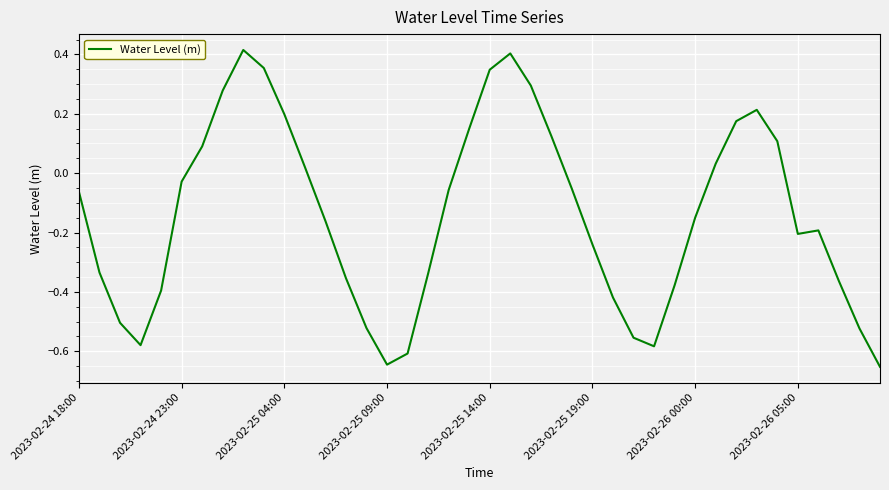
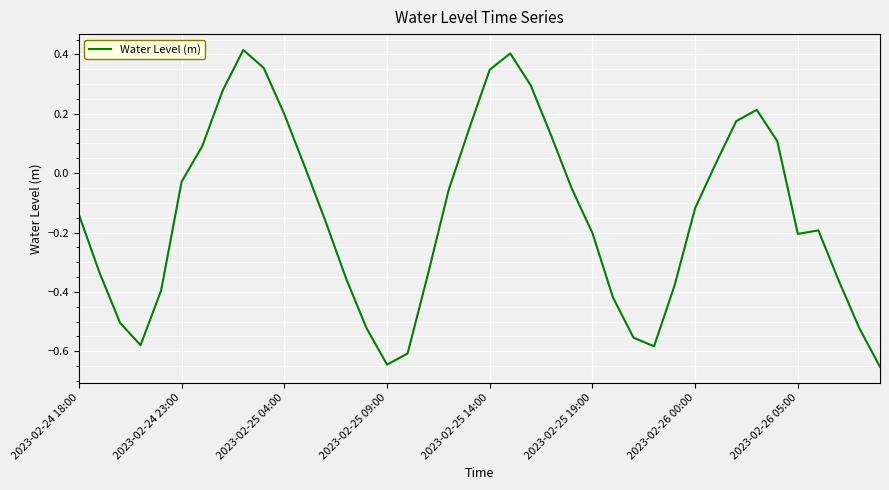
  {
-   "2023-02-24 18:00": -0.06,
+   "2023-02-24 18:00": -0.14,
    "2023-02-24 23:00": -0.03,
    "2023-02-25 04:00": 0.20,
    "2023-02-25 09:00": -0.65,
    "2023-02-25 14:00": 0.35,
-   "2023-02-25 19:00": -0.24,
-   "2023-02-26 00:00": -0.15,
+   "2023-02-25 19:00": -0.20,
+   "2023-02-26 00:00": -0.12,
    "2023-02-26 05:00": -0.20
  }
